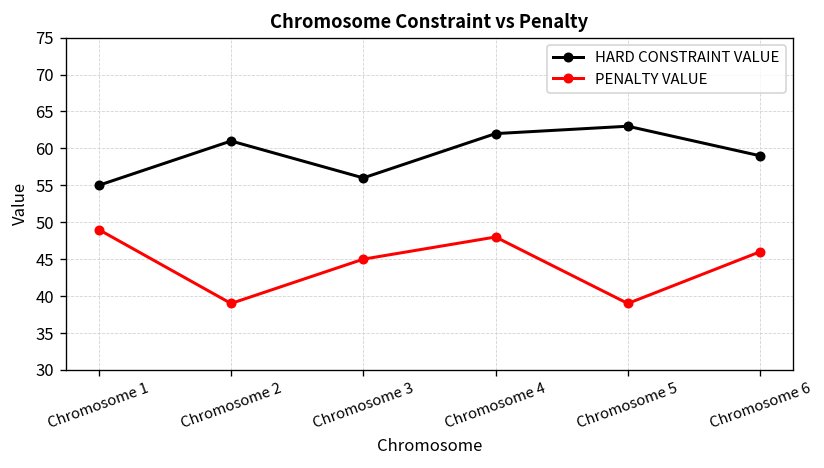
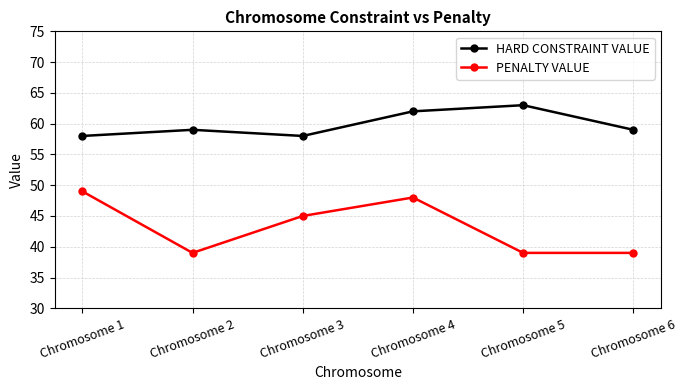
  {
    "HARD CONSTRAINT VALUE": {
-     "Chromosome 1": 55,
-     "Chromosome 2": 61,
-     "Chromosome 3": 56,
+     "Chromosome 1": 58,
+     "Chromosome 2": 59,
+     "Chromosome 3": 58,
      "Chromosome 4": 62,
      "Chromosome 5": 63,
      "Chromosome 6": 59
    },
    "PENALTY VALUE": {
      "Chromosome 1": 49,
      "Chromosome 2": 39,
      "Chromosome 3": 45,
      "Chromosome 4": 48,
      "Chromosome 5": 39,
-     "Chromosome 6": 46
+     "Chromosome 6": 39
    }
  }
